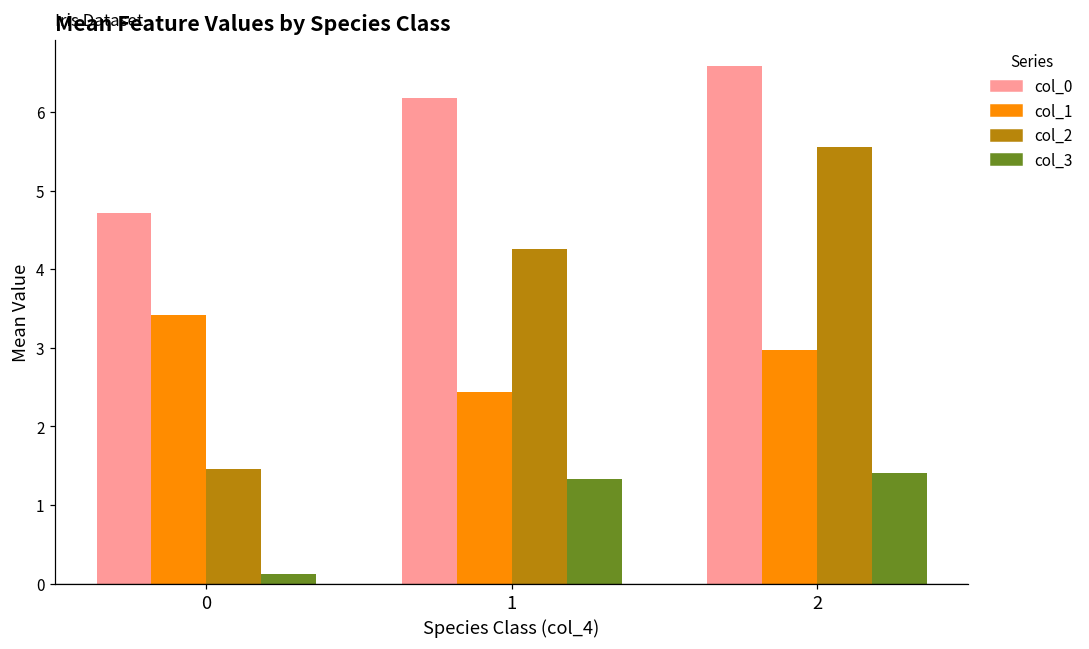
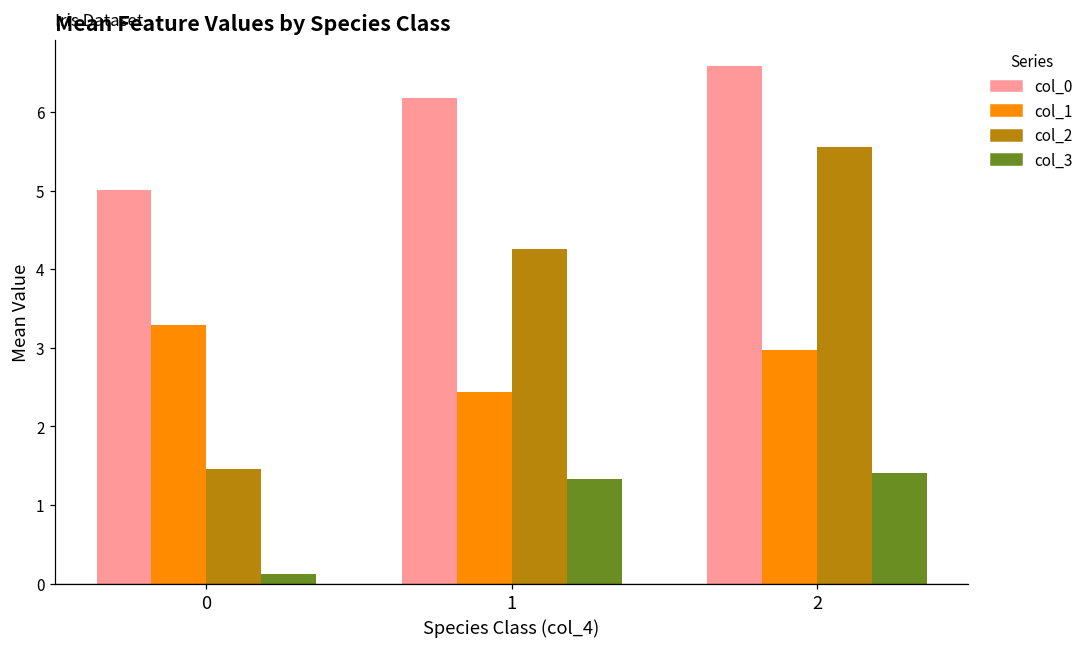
  {
    "col_0": {
-     "0": 4.7,
+     "0": 5.0,
      "1": 6.2,
      "2": 6.6
    },
    "col_1": {
-     "0": 3.4,
+     "0": 3.3,
      "1": 2.4,
      "2": 3.0
    },
    "col_2": {
      "0": 1.5,
      "1": 4.3,
      "2": 5.6
    },
    "col_3": {
      "0": 0.1,
      "1": 1.3,
      "2": 1.4
    }
  }
